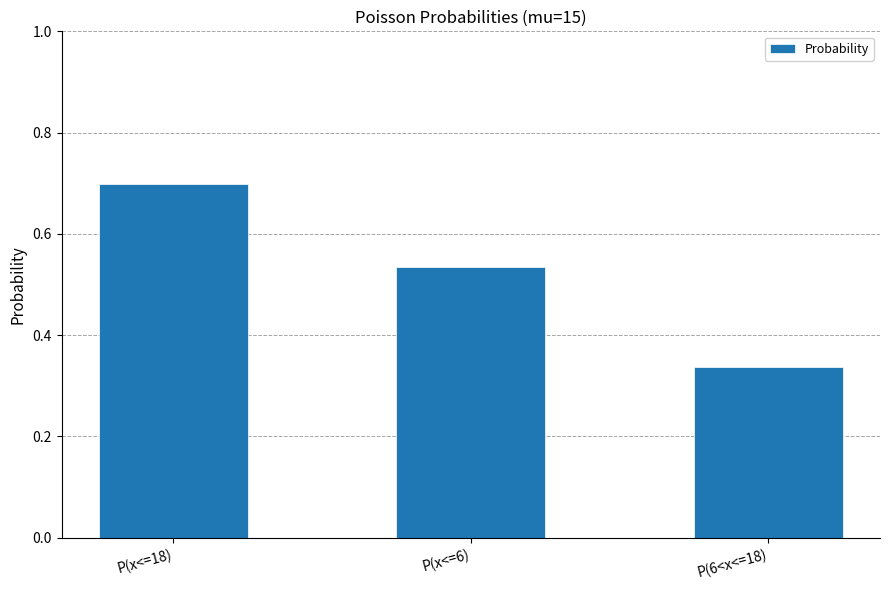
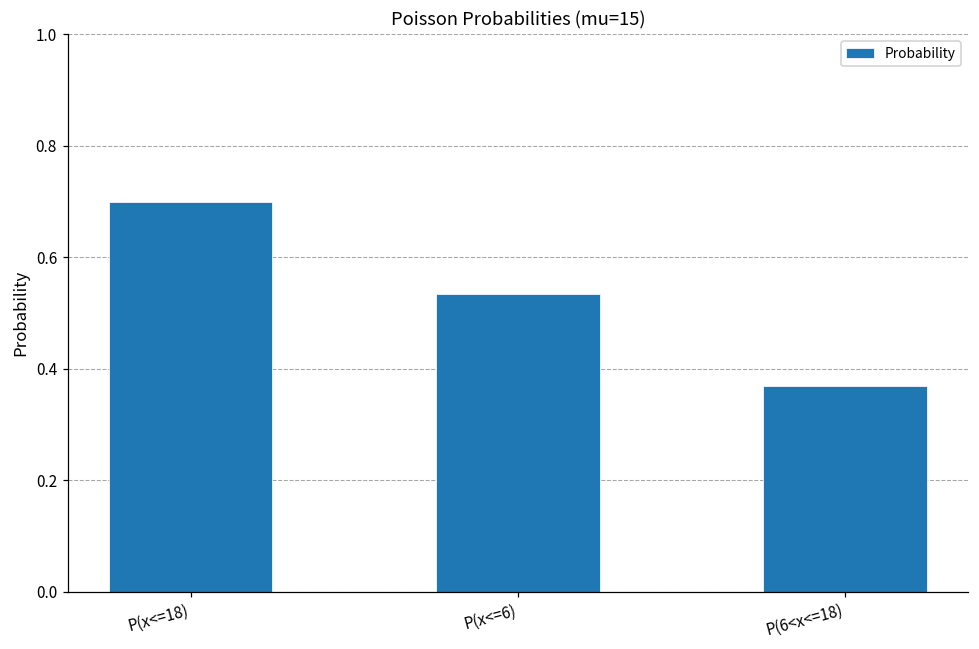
  {
    "P(x<=18)": 0.70,
    "P(x<=6)": 0.53,
-   "P(6<x<=18)": 0.34
+   "P(6<x<=18)": 0.37
  }
